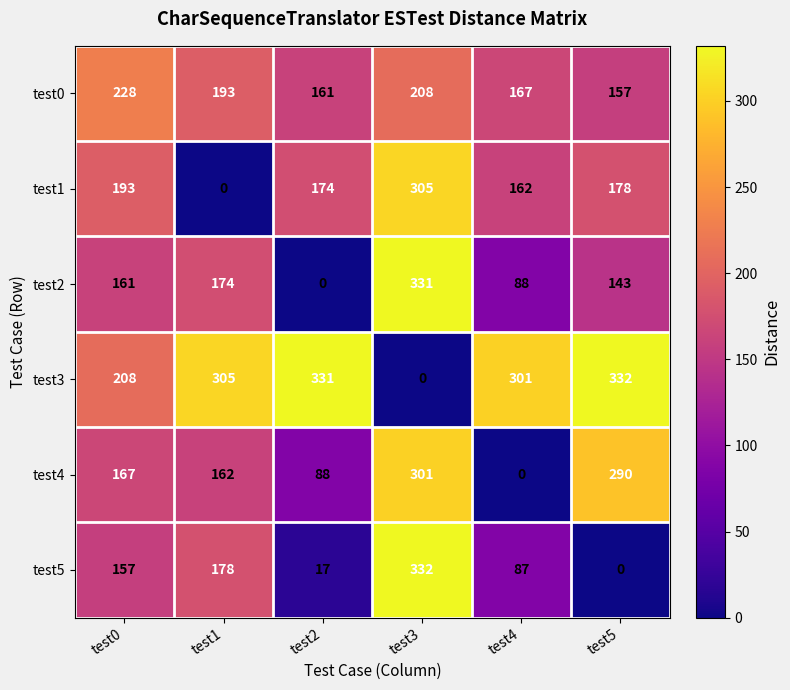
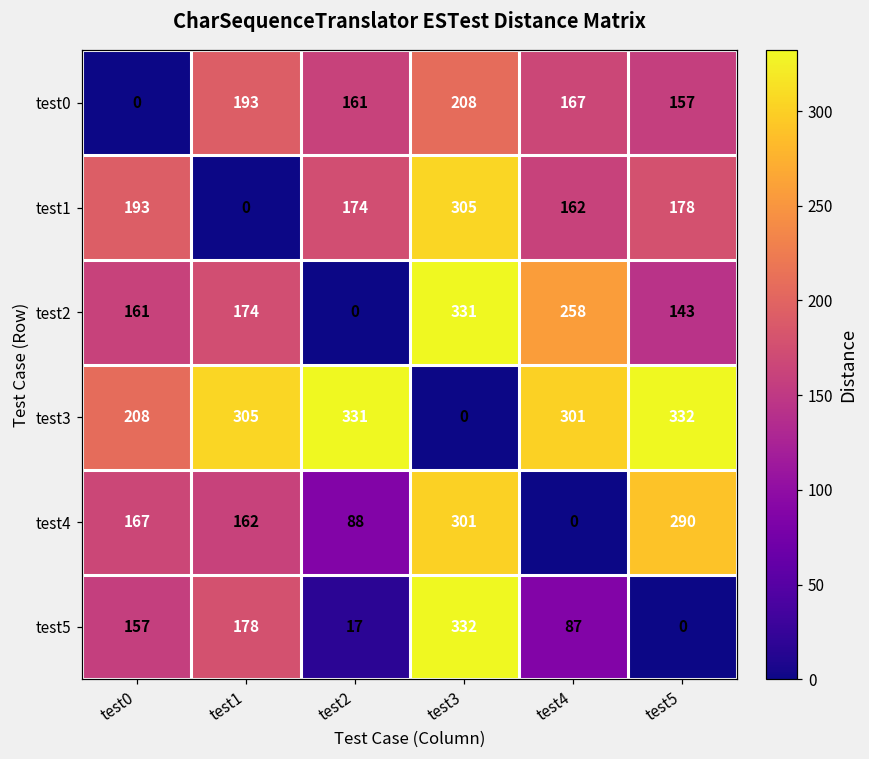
  {
    "test0": {
-     "test0": 228,
+     "test0": 0,
      "test1": 193,
      "test2": 161,
      "test3": 208,
      "test4": 167,
      "test5": 157
    },
    "test1": {
      "test0": 193,
      "test1": 0,
      "test2": 174,
      "test3": 305,
      "test4": 162,
      "test5": 178
    },
    "test2": {
      "test0": 161,
      "test1": 174,
      "test2": 0,
      "test3": 331,
-     "test4": 88,
+     "test4": 258,
      "test5": 143
    },
    "test3": {
      "test0": 208,
      "test1": 305,
      "test2": 331,
      "test3": 0,
      "test4": 301,
      "test5": 332
    },
    "test4": {
      "test0": 167,
      "test1": 162,
      "test2": 88,
      "test3": 301,
      "test4": 0,
      "test5": 290
    },
    "test5": {
      "test0": 157,
      "test1": 178,
      "test2": 17,
      "test3": 332,
      "test4": 87,
      "test5": 0
    }
  }
